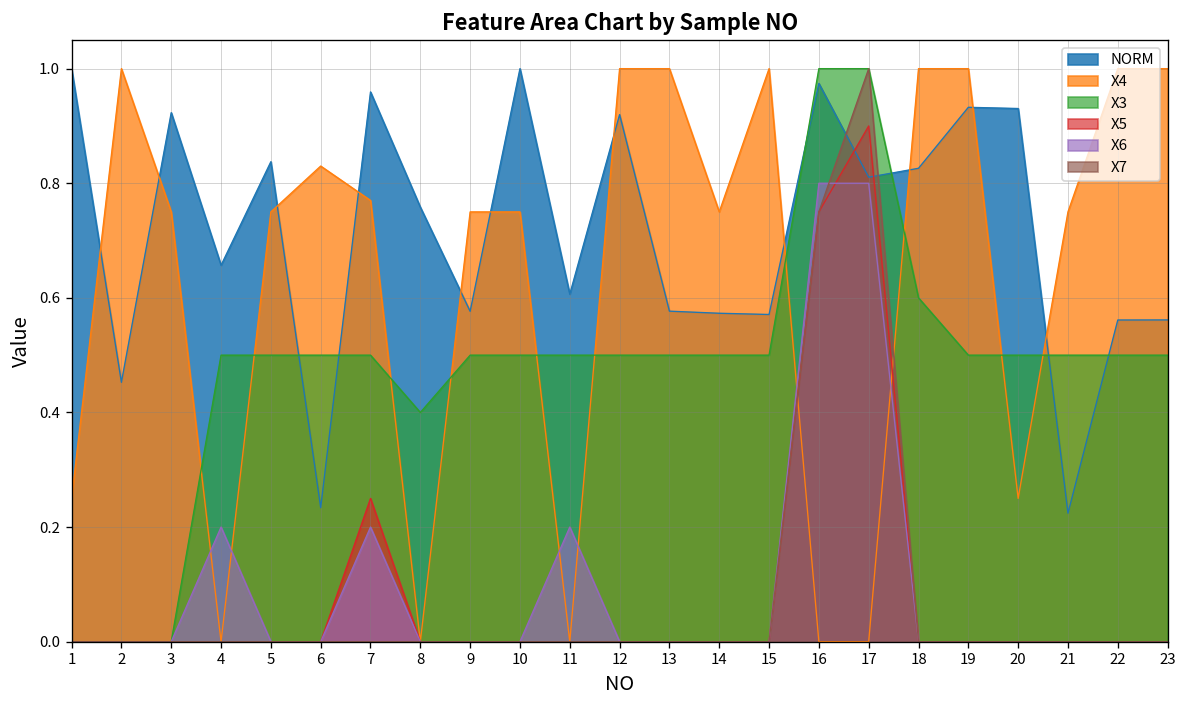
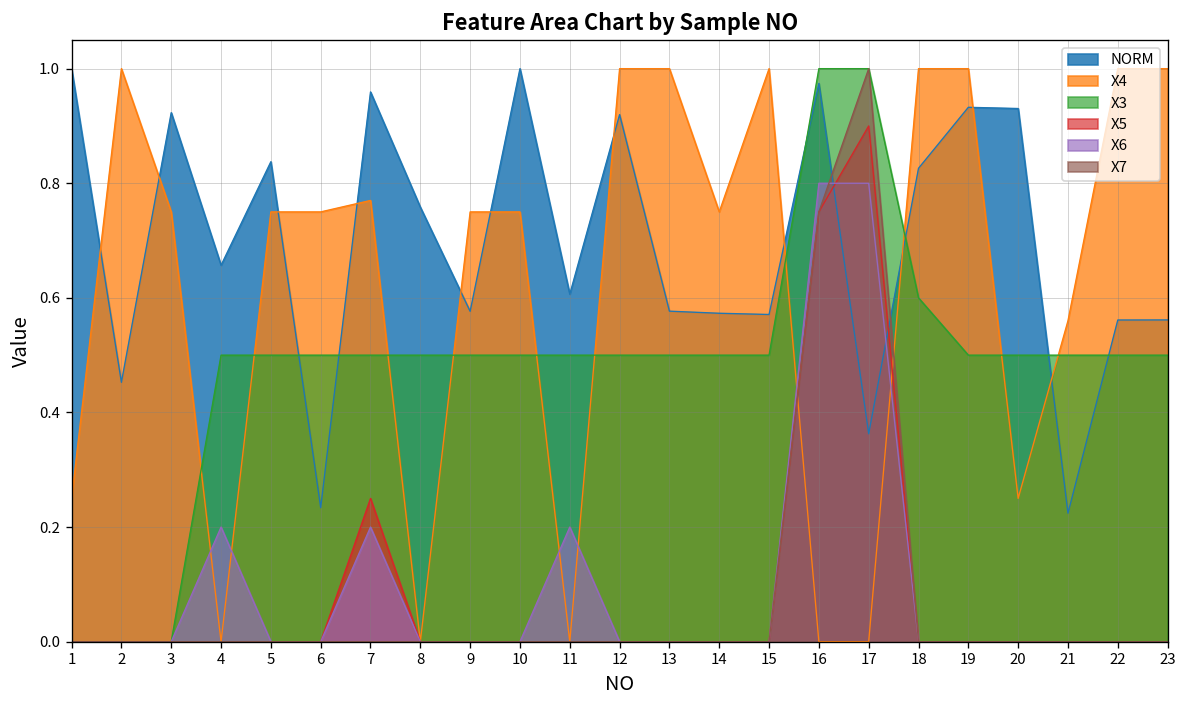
  {
    "NORM": {
      "1": 1.00,
      "2": 0.45,
      "3": 0.92,
      "4": 0.66,
      "5": 0.84,
      "6": 0.23,
      "7": 0.96,
      "8": 0.76,
      "9": 0.58,
      "10": 1.00,
      "11": 0.61,
      "12": 0.92,
      "13": 0.58,
      "14": 0.57,
      "15": 0.57,
      "16": 0.97,
-     "17": 0.81,
+     "17": 0.36,
      "18": 0.83,
      "19": 0.93,
      "20": 0.93,
      "21": 0.22,
      "22": 0.56,
      "23": 0.56
    },
    "X4": {
      "1": 0.25,
      "2": 1.00,
      "3": 0.75,
      "5": 0.75,
-     "6": 0.83,
+     "6": 0.75,
      "7": 0.77,
      "9": 0.75,
      "10": 0.75,
      "12": 1.00,
      "13": 1.00,
      "14": 0.75,
      "15": 1.00,
      "16": 0.00,
      "17": 0.00,
      "18": 1.00,
      "19": 1.00,
      "20": 0.25,
-     "21": 0.75,
+     "21": 0.56,
      "23": 1.00
    },
    "X3": {
      "4": 0.5,
      "5": 0.5,
      "6": 0.5,
      "7": 0.5,
-     "8": 0.4,
+     "8": 0.5,
      "9": 0.5,
      "10": 0.5,
      "11": 0.5,
      "12": 0.5,
      "13": 0.5,
      "14": 0.5,
      "15": 0.5,
      "16": 1.0,
      "18": 0.6,
      "19": 0.5,
      "20": 0.5,
      "21": 0.5,
      "22": 0.5,
      "23": 0.5
    },
    "X5": {
      "7": 0.25,
      "17": 0.90
    },
    "X6": {
      "4": 0.20,
      "7": 0.20,
      "11": 0.20,
      "16": 0.80,
      "17": 0.80
    },
    "X7": {
      "7": 0.00
    }
  }
